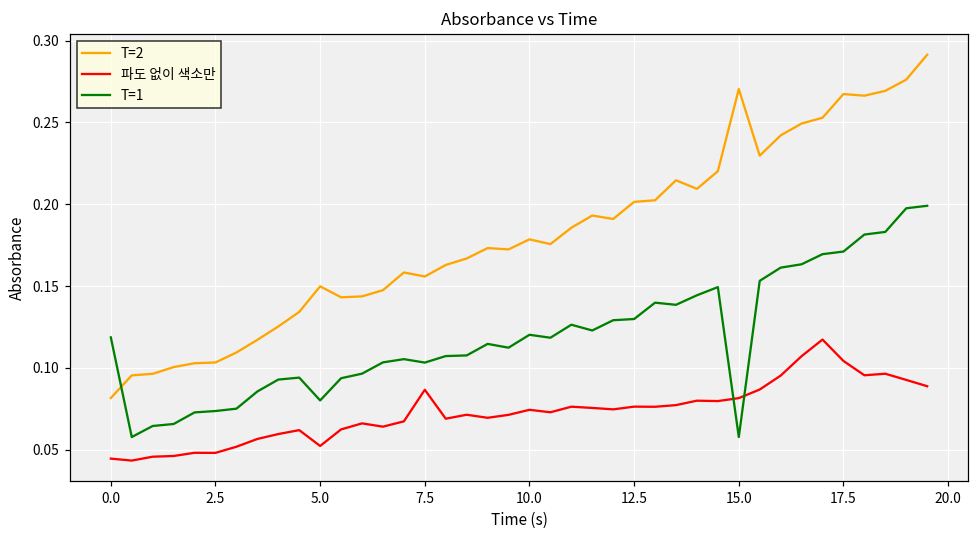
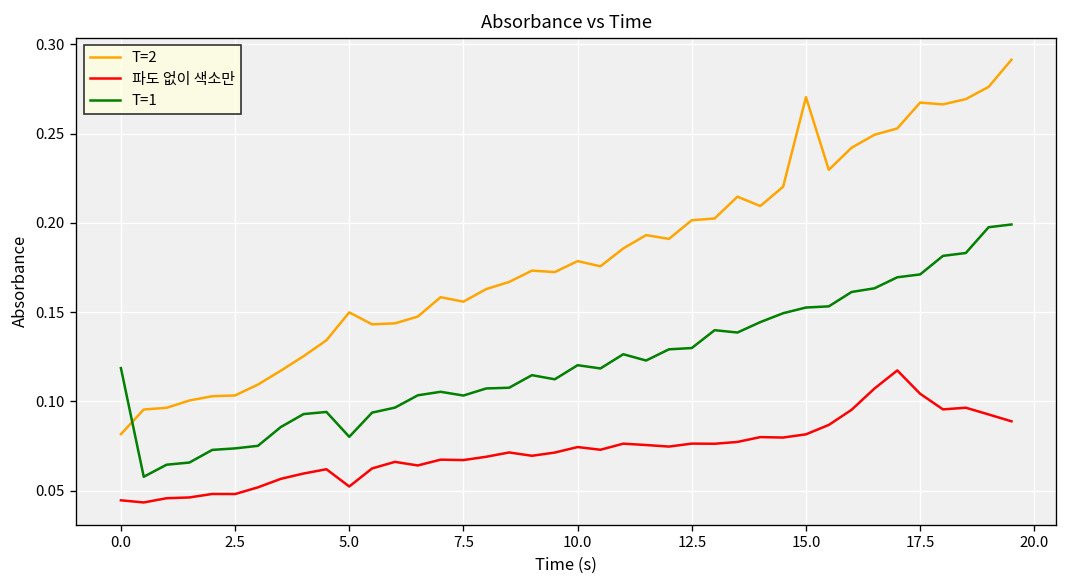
  {
    "T=2": {
      "0.0": 0.082,
      "2.5": 0.103,
      "5.0": 0.150,
      "7.5": 0.156,
      "10.0": 0.179,
      "12.5": 0.201,
      "15.0": 0.270,
      "17.5": 0.267
    },
    "파도 없이 색소만": {
      "0.0": 0.045,
      "2.5": 0.048,
      "5.0": 0.052,
-     "7.5": 0.087,
+     "7.5": 0.067,
      "10.0": 0.074,
      "12.5": 0.076,
      "15.0": 0.082,
      "17.5": 0.104
    },
    "T=1": {
      "0.0": 0.119,
      "2.5": 0.074,
      "5.0": 0.080,
      "7.5": 0.103,
      "10.0": 0.120,
      "12.5": 0.130,
-     "15.0": 0.058,
+     "15.0": 0.153,
      "17.5": 0.171
    }
  }
